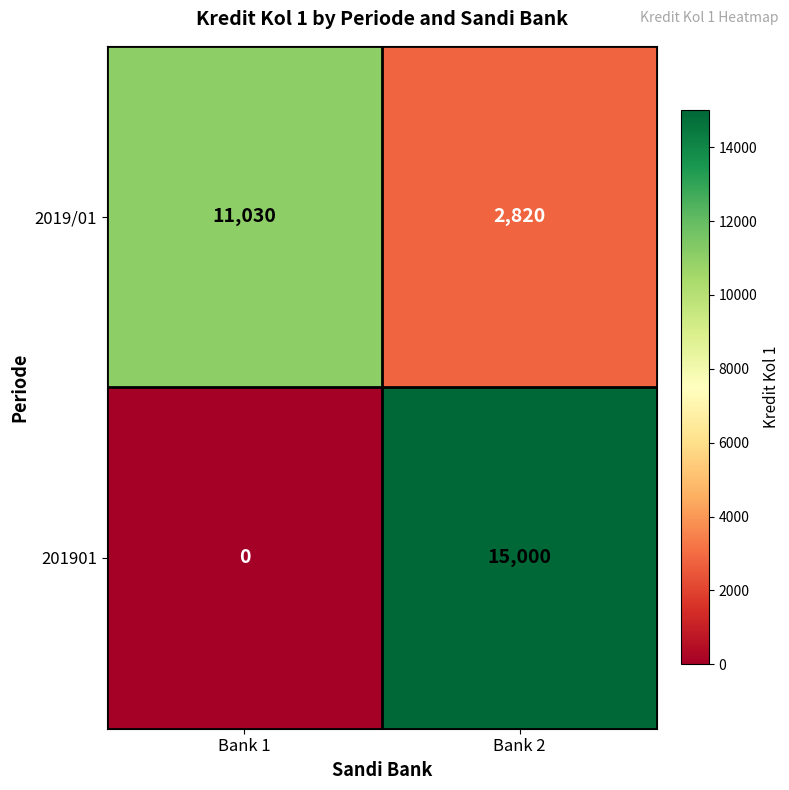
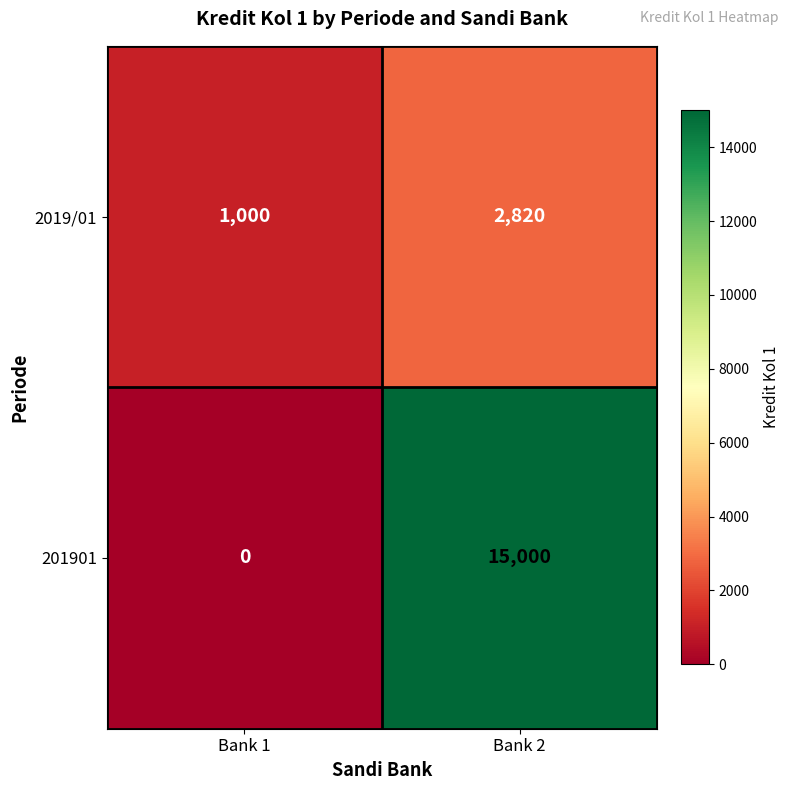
  {
    "2019/01": {
-     "Bank 1": "11,030",
+     "Bank 1": "1,000",
      "Bank 2": "2,820"
    },
    "201901": {
      "Bank 1": "0",
      "Bank 2": "15,000"
    }
  }
